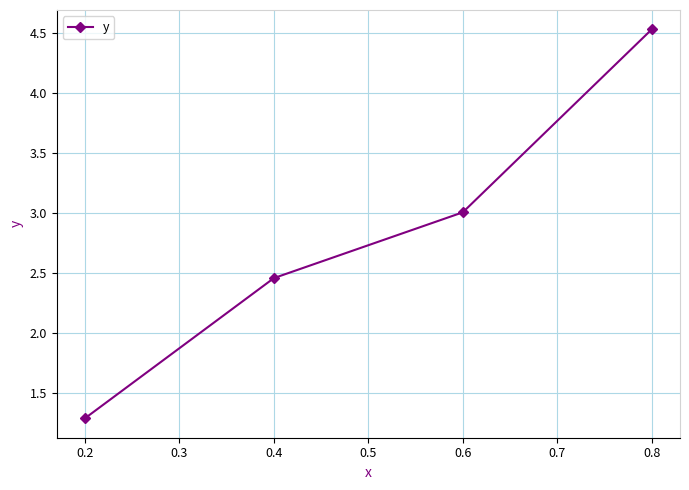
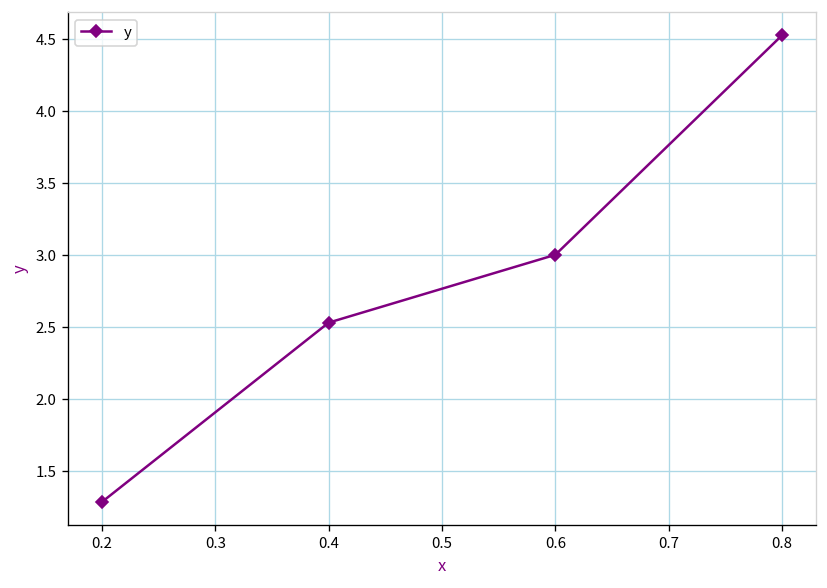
  {
    "0.2": 1.29,
-   "0.4": 2.46,
+   "0.4": 2.53,
    "0.6": 3.00,
    "0.8": 4.53
  }
